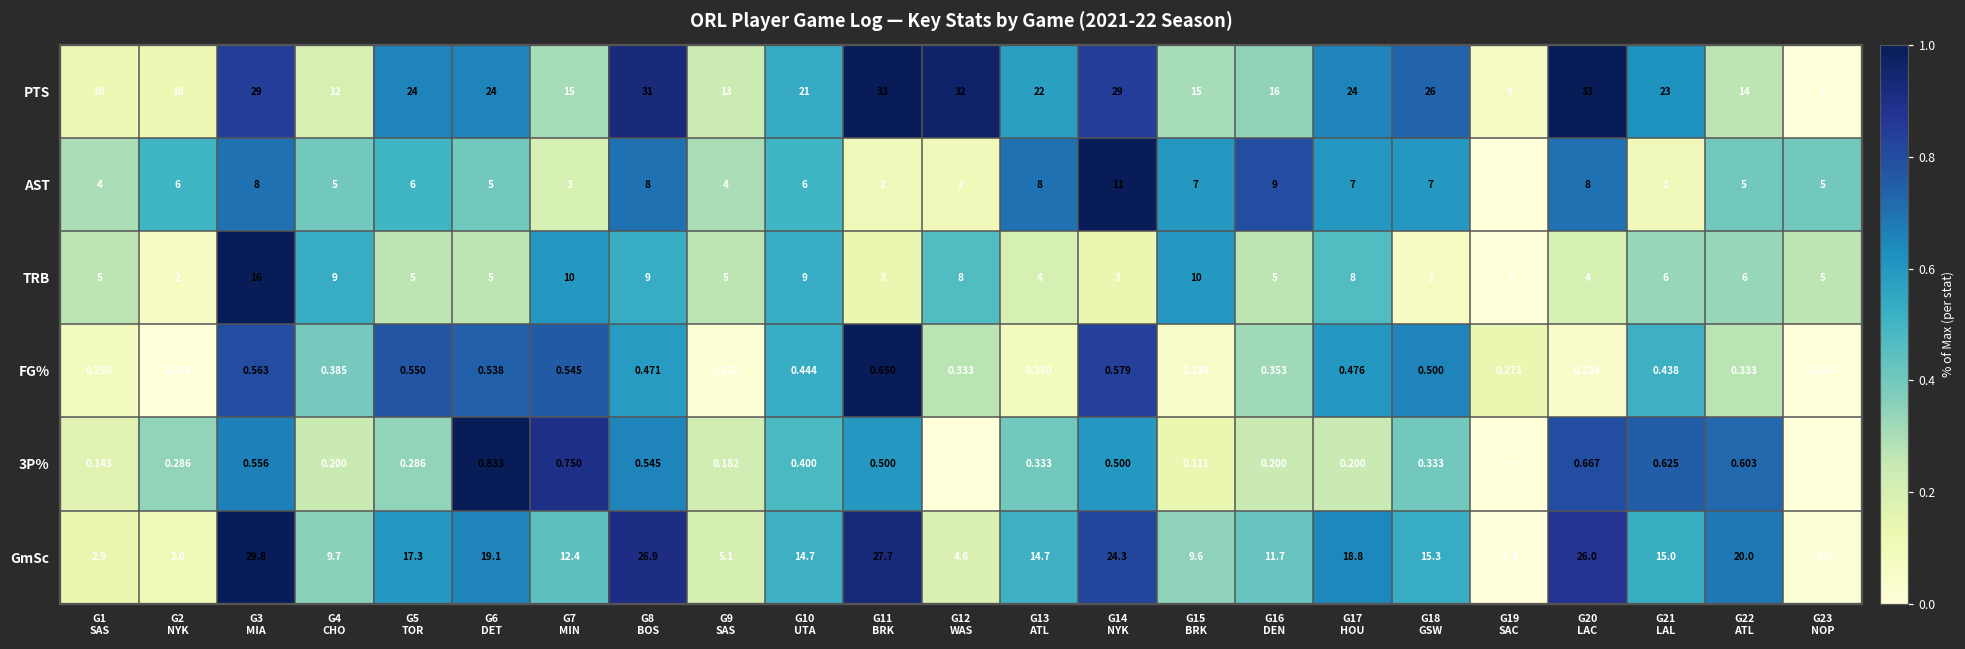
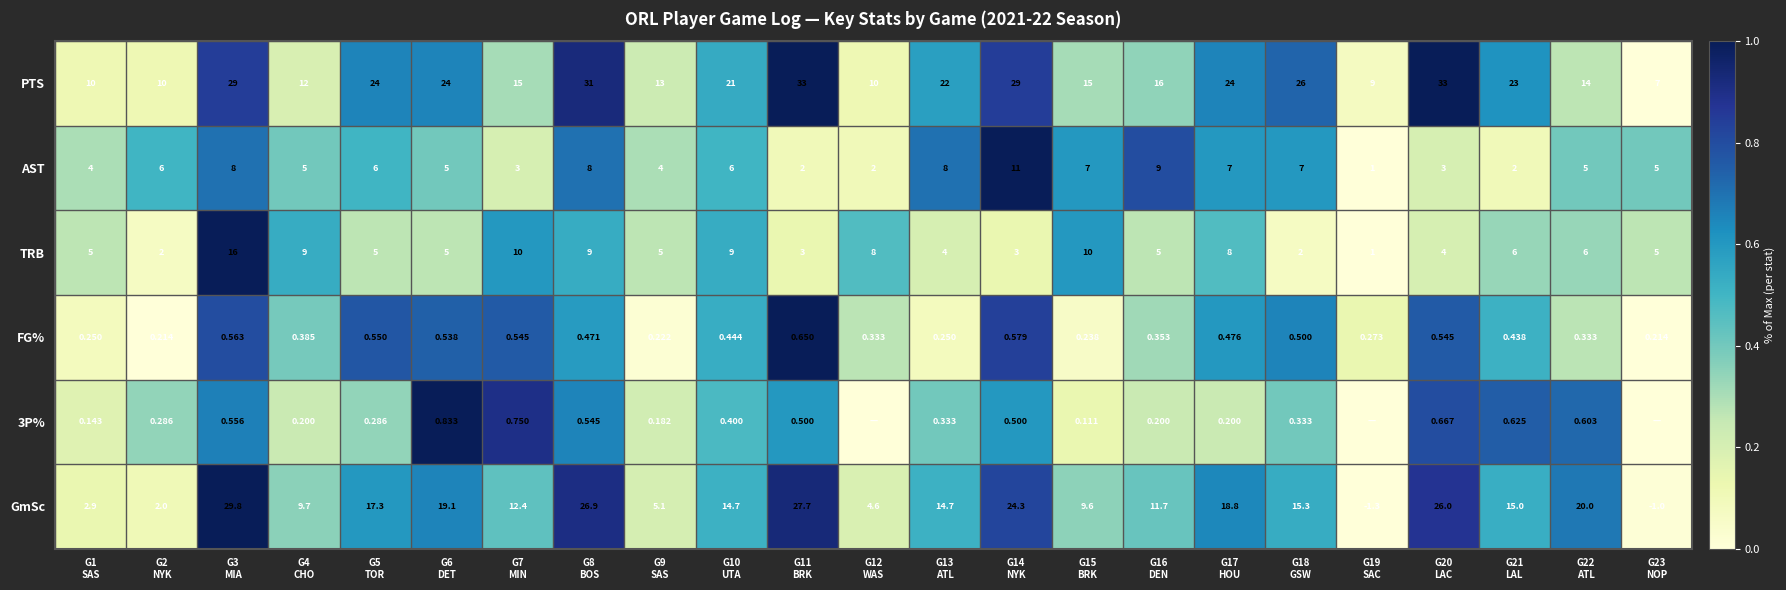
  {
    "PTS": {
      "G1 SAS": 10,
      "G2 NYK": 10,
      "G3 MIA": 29,
      "G4 CHO": 12,
      "G5 TOR": 24,
      "G6 DET": 24,
      "G7 MIN": 15,
      "G8 BOS": 31,
      "G9 SAS": 13,
      "G10 UTA": 21,
      "G11 BRK": 33,
-     "G12 WAS": 32,
+     "G12 WAS": 10,
      "G13 ATL": 22,
      "G14 NYK": 29,
      "G15 BRK": 15,
      "G16 DEN": 16,
      "G17 HOU": 24,
      "G18 GSW": 26,
      "G19 SAC": 9,
      "G20 LAC": 33,
      "G21 LAL": 23,
      "G22 ATL": 14
    },
    "AST": {
      "G1 SAS": 4,
      "G2 NYK": 6,
      "G3 MIA": 8,
      "G4 CHO": 5,
      "G5 TOR": 6,
      "G6 DET": 5,
      "G7 MIN": 3,
      "G8 BOS": 8,
      "G9 SAS": 4,
      "G10 UTA": 6,
      "G11 BRK": 2,
      "G12 WAS": 2,
      "G13 ATL": 8,
      "G14 NYK": 11,
      "G15 BRK": 7,
      "G16 DEN": 9,
      "G17 HOU": 7,
      "G18 GSW": 7,
-     "G20 LAC": 8,
+     "G20 LAC": 3,
      "G21 LAL": 2,
      "G22 ATL": 5,
      "G23 NOP": 5
    },
    "TRB": {
      "G1 SAS": 5,
      "G2 NYK": 2,
      "G3 MIA": 16,
      "G4 CHO": 9,
      "G5 TOR": 5,
      "G6 DET": 5,
      "G7 MIN": 10,
      "G8 BOS": 9,
      "G9 SAS": 5,
      "G10 UTA": 9,
      "G11 BRK": 3,
      "G12 WAS": 8,
      "G13 ATL": 4,
      "G14 NYK": 3,
      "G15 BRK": 10,
      "G16 DEN": 5,
      "G17 HOU": 8,
      "G18 GSW": 2,
      "G20 LAC": 4,
      "G21 LAL": 6,
      "G22 ATL": 6,
      "G23 NOP": 5
    },
    "FG%": {
      "G1 SAS": 0.250,
      "G3 MIA": 0.563,
      "G4 CHO": 0.385,
      "G5 TOR": 0.550,
      "G6 DET": 0.538,
      "G7 MIN": 0.545,
      "G8 BOS": 0.471,
      "G10 UTA": 0.444,
      "G11 BRK": 0.650,
      "G12 WAS": 0.333,
      "G13 ATL": 0.250,
      "G14 NYK": 0.579,
      "G15 BRK": 0.238,
      "G16 DEN": 0.353,
      "G17 HOU": 0.476,
      "G18 GSW": 0.500,
      "G19 SAC": 0.273,
-     "G20 LAC": 0.234,
+     "G20 LAC": 0.545,
      "G21 LAL": 0.438,
      "G22 ATL": 0.333
    },
    "3P%": {
      "G1 SAS": 0.143,
      "G2 NYK": 0.286,
      "G3 MIA": 0.556,
      "G4 CHO": 0.200,
      "G5 TOR": 0.286,
      "G6 DET": 0.833,
      "G7 MIN": 0.750,
      "G8 BOS": 0.545,
      "G9 SAS": 0.182,
      "G10 UTA": 0.400,
      "G11 BRK": 0.500,
      "G13 ATL": 0.333,
      "G14 NYK": 0.500,
      "G15 BRK": 0.111,
      "G16 DEN": 0.200,
      "G17 HOU": 0.200,
      "G18 GSW": 0.333,
      "G20 LAC": 0.667,
      "G21 LAL": 0.625,
      "G22 ATL": 0.603
    },
    "GmSc": {
      "G1 SAS": 2.9,
      "G2 NYK": 2.0,
      "G3 MIA": 29.8,
      "G4 CHO": 9.7,
      "G5 TOR": 17.3,
      "G6 DET": 19.1,
      "G7 MIN": 12.4,
      "G8 BOS": 26.9,
      "G9 SAS": 5.1,
      "G10 UTA": 14.7,
      "G11 BRK": 27.7,
      "G12 WAS": 4.6,
      "G13 ATL": 14.7,
      "G14 NYK": 24.3,
      "G15 BRK": 9.6,
      "G16 DEN": 11.7,
      "G17 HOU": 18.8,
      "G18 GSW": 15.3,
      "G20 LAC": 26.0,
      "G21 LAL": 15.0,
      "G22 ATL": 20.0
    }
  }
